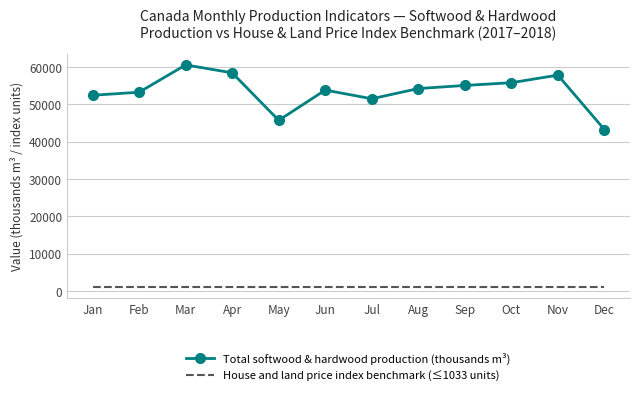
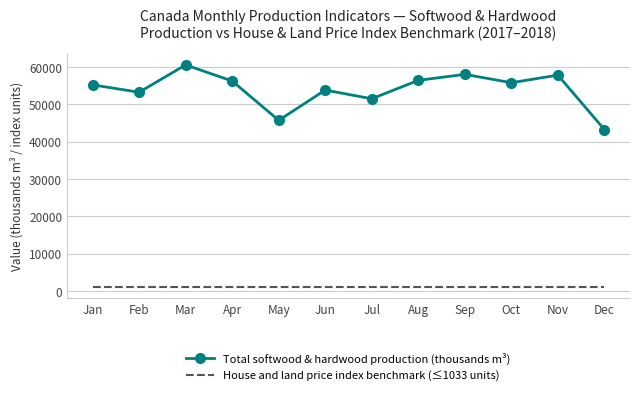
  {
    "Total softwood & hardwood production (thousands m³)": {
-     "Jan": 52000,
+     "Jan": 55000,
      "Feb": 53000,
      "Mar": 61000,
-     "Apr": 58000,
+     "Apr": 56000,
      "May": 46000,
      "Jun": 54000,
      "Jul": 52000,
-     "Aug": 54000,
-     "Sep": 55000,
+     "Aug": 56000,
+     "Sep": 58000,
      "Oct": 56000,
      "Nov": 58000,
      "Dec": 43000
    },
    "House and land price index benchmark (≤1033 units)": {
      "Jan": 1000,
      "Feb": 1000,
      "Mar": 1000,
      "Apr": 1000,
      "May": 1000,
      "Jun": 1000,
      "Jul": 1000,
      "Aug": 1000,
      "Sep": 1000,
      "Oct": 1000,
      "Nov": 1000,
      "Dec": 1000
    }
  }
